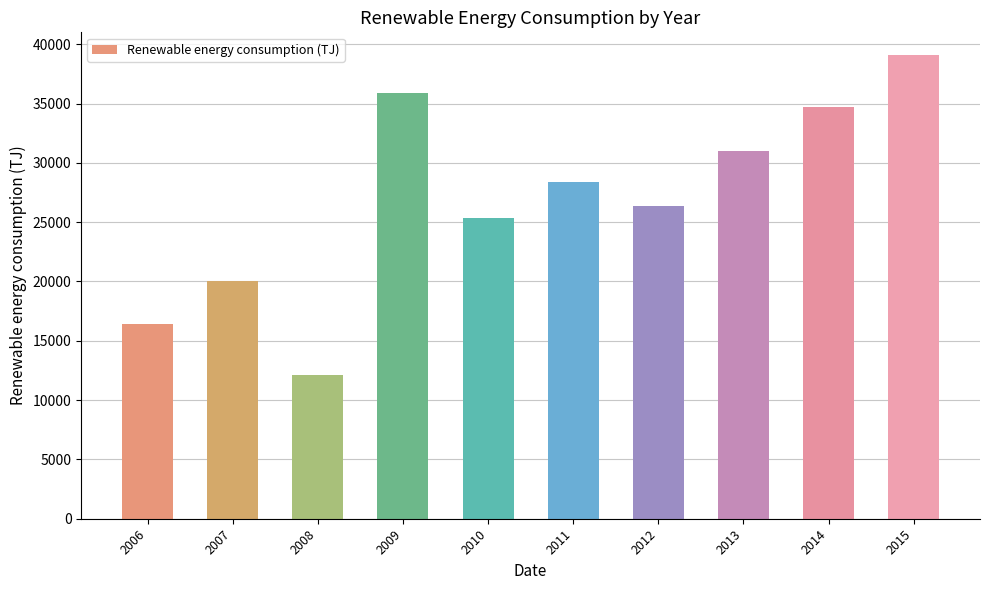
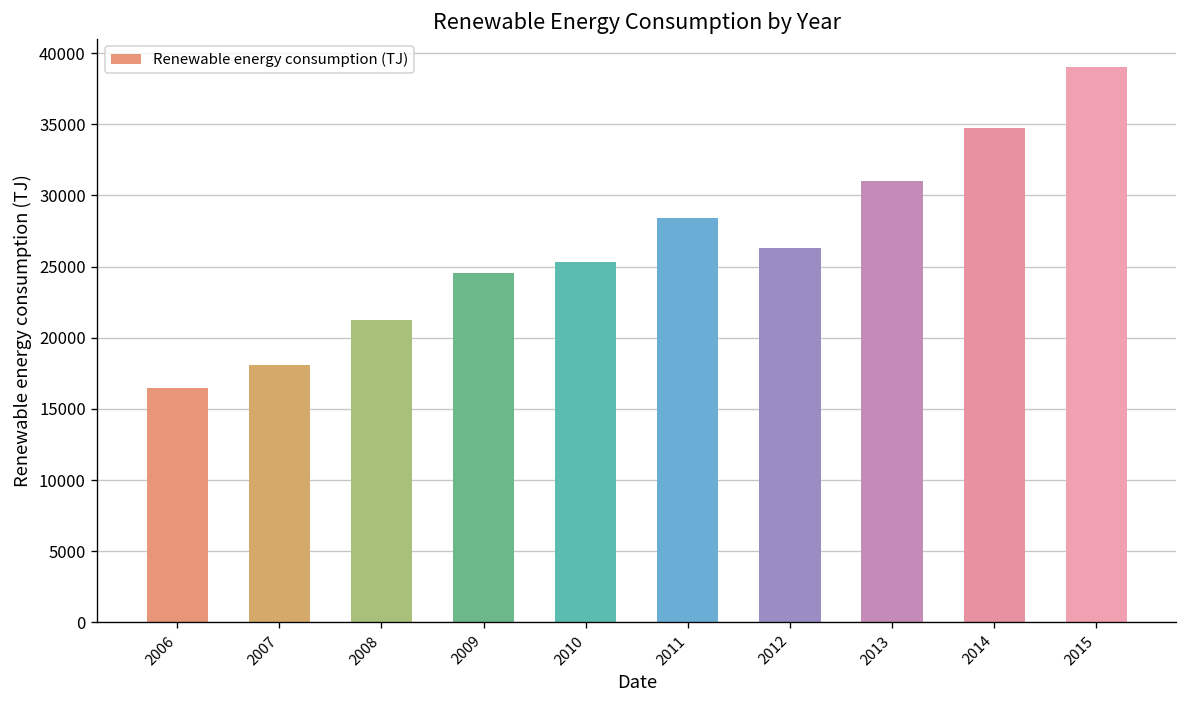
  {
    "2006": 16400,
-   "2007": 20100,
-   "2008": 12100,
-   "2009": 35900,
+   "2007": 18100,
+   "2008": 21300,
+   "2009": 24600,
    "2010": 25300,
    "2011": 28400,
    "2012": 26300,
    "2013": 31000,
    "2014": 34700,
    "2015": 39100
  }
